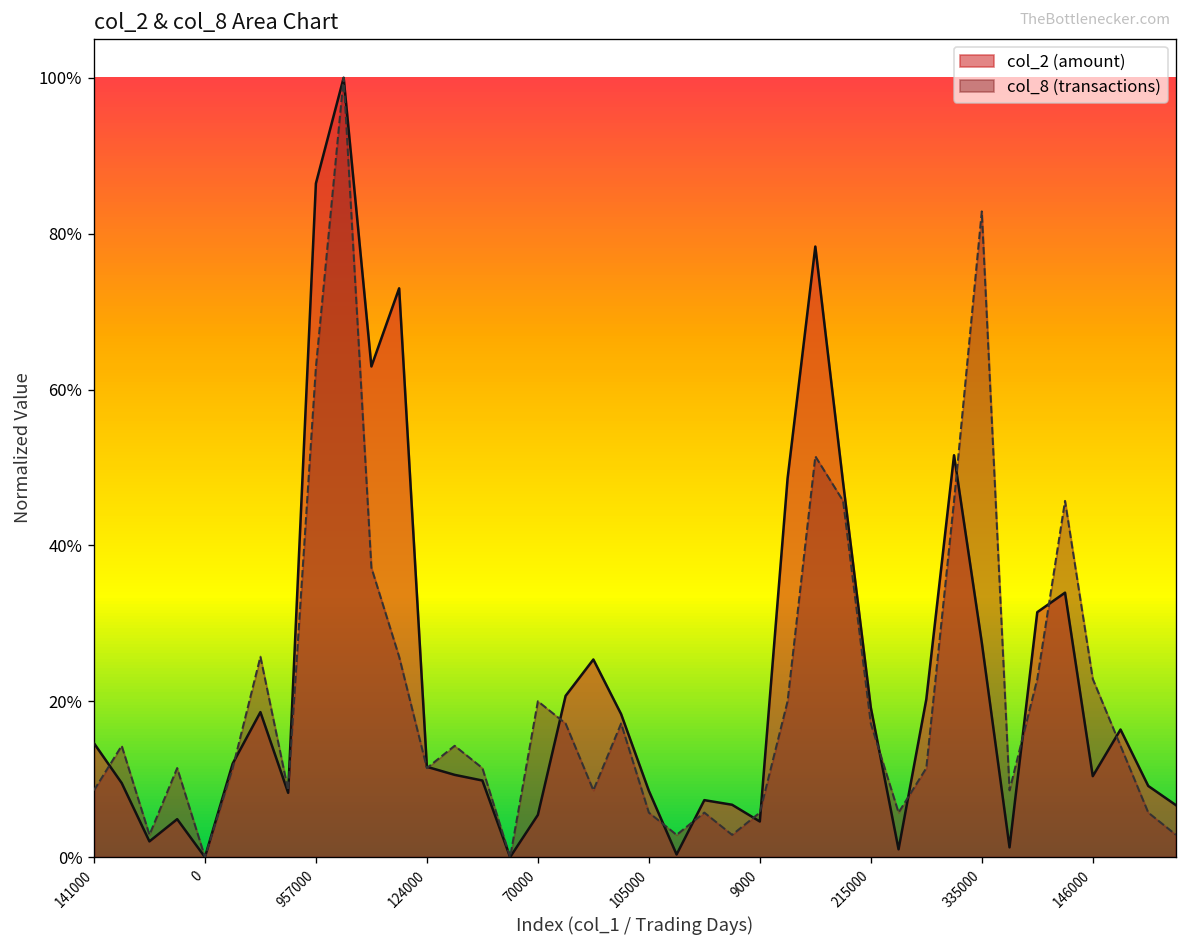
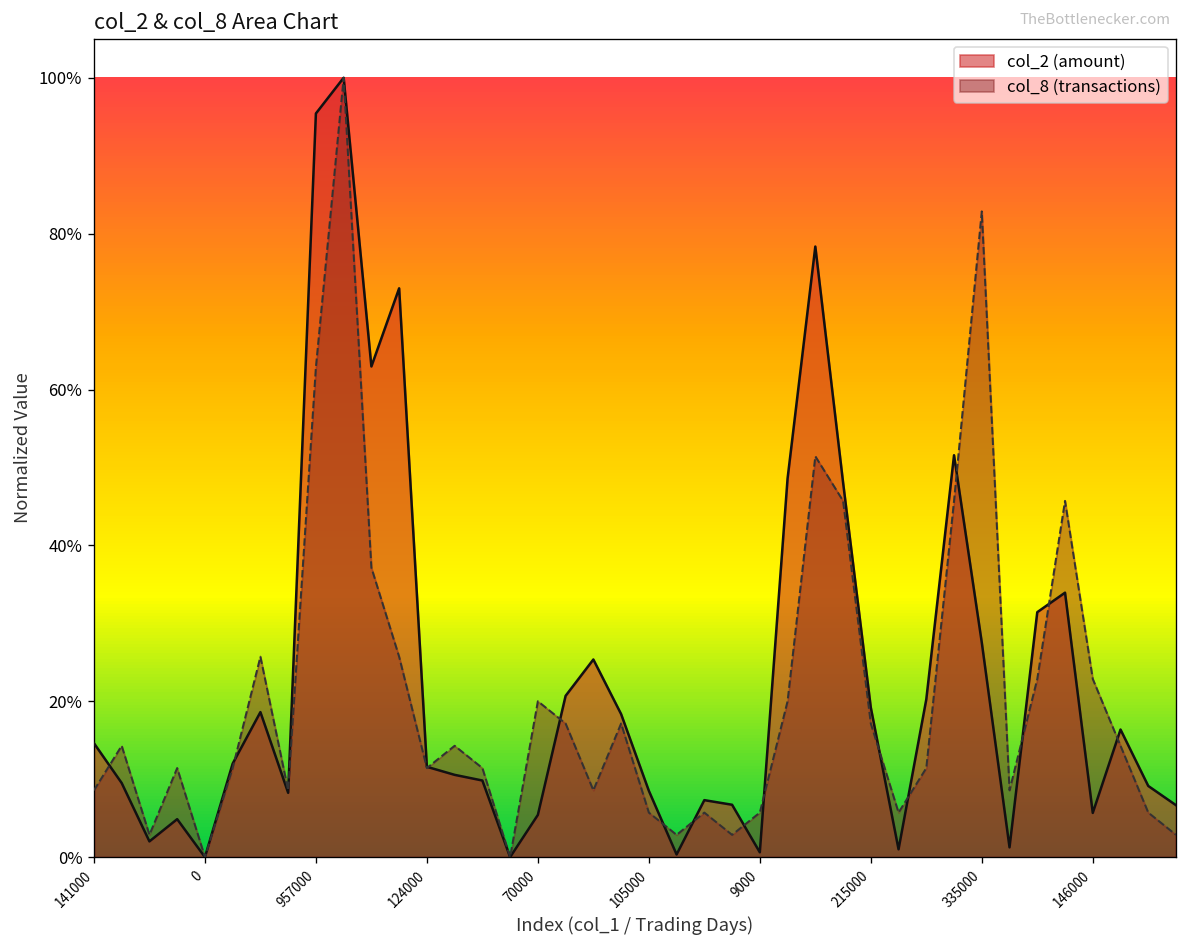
  {
    "col_2 (amount)": {
      "141000": "15%",
-     "957000": "86%",
+     "957000": "95%",
      "70000": "5%",
      "105000": "9%",
-     "9000": "5%",
+     "9000": "1%",
      "215000": "19%",
      "335000": "28%",
-     "146000": "10%"
+     "146000": "6%"
    },
    "col_8 (transactions)": {
      "141000": "9%",
      "957000": "63%",
      "70000": "20%",
      "105000": "6%",
      "9000": "6%",
      "215000": "17%",
      "335000": "83%",
      "146000": "23%"
    }
  }
